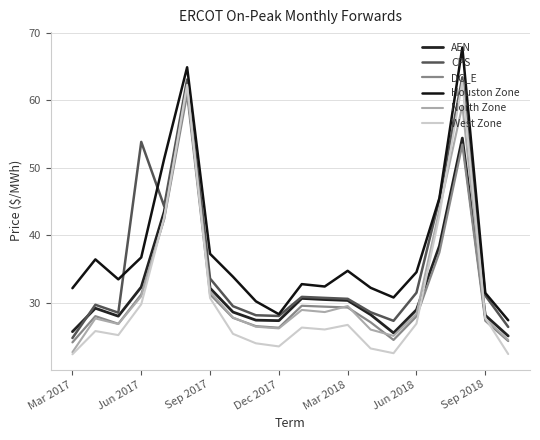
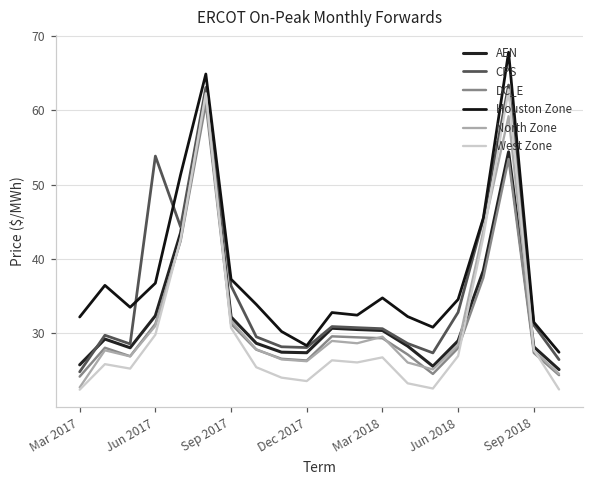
  {
    "CPS": {
      "Mar 2017": 25,
      "Jun 2017": 54,
-     "Sep 2017": 34,
-     "Jun 2018": 32,
+     "Sep 2017": 36,
+     "Jun 2018": 33,
      "Sep 2018": 31
    }
  }
